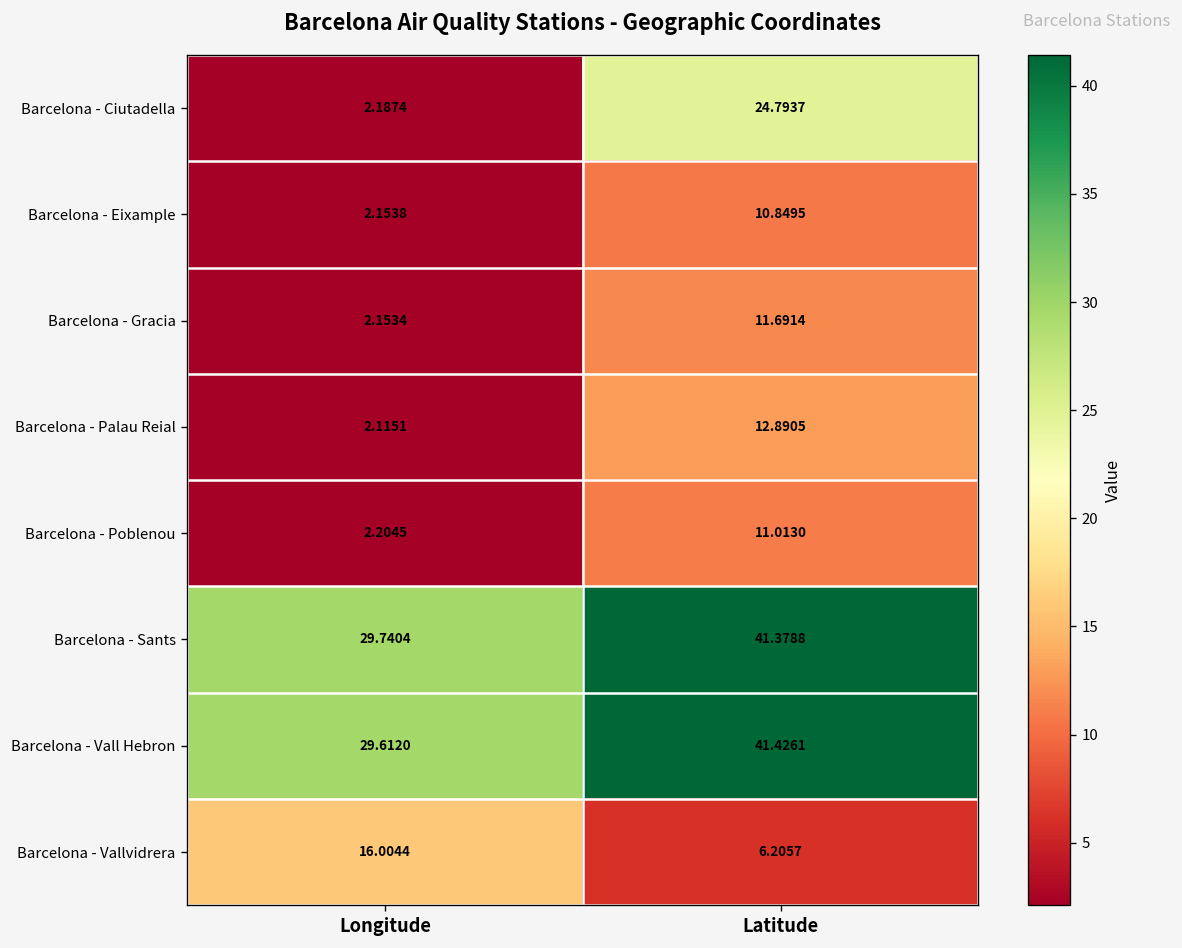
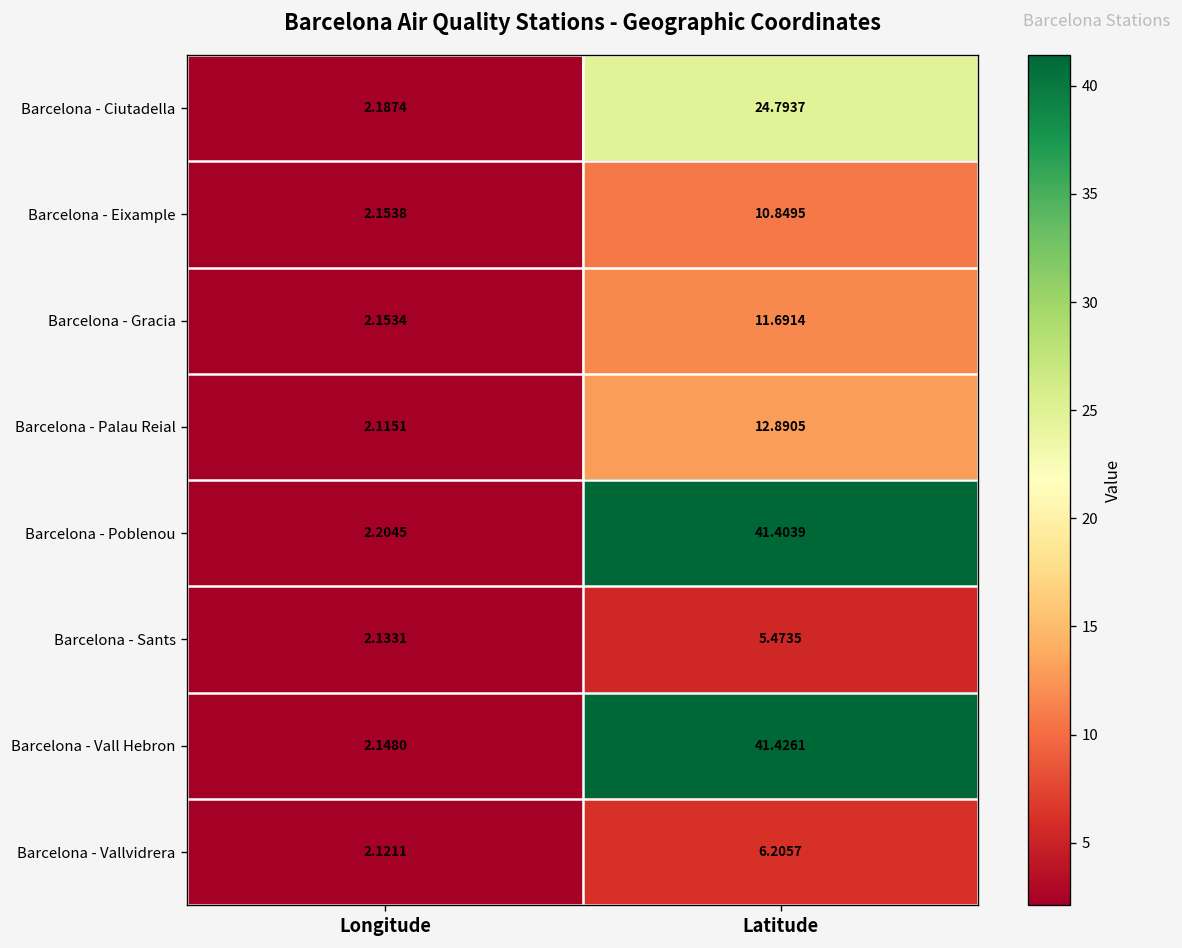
  {
    "Barcelona - Ciutadella": {
      "Longitude": 2.1874,
      "Latitude": 24.7937
    },
    "Barcelona - Eixample": {
      "Longitude": 2.1538,
      "Latitude": 10.8495
    },
    "Barcelona - Gracia": {
      "Longitude": 2.1534,
      "Latitude": 11.6914
    },
    "Barcelona - Palau Reial": {
      "Longitude": 2.1151,
      "Latitude": 12.8905
    },
    "Barcelona - Poblenou": {
      "Longitude": 2.2045,
-     "Latitude": 11.0130
+     "Latitude": 41.4039
    },
    "Barcelona - Sants": {
-     "Longitude": 29.7404,
-     "Latitude": 41.3788
+     "Longitude": 2.1331,
+     "Latitude": 5.4735
    },
    "Barcelona - Vall Hebron": {
-     "Longitude": 29.6120,
+     "Longitude": 2.1480,
      "Latitude": 41.4261
    },
    "Barcelona - Vallvidrera": {
-     "Longitude": 16.0044,
+     "Longitude": 2.1211,
      "Latitude": 6.2057
    }
  }
